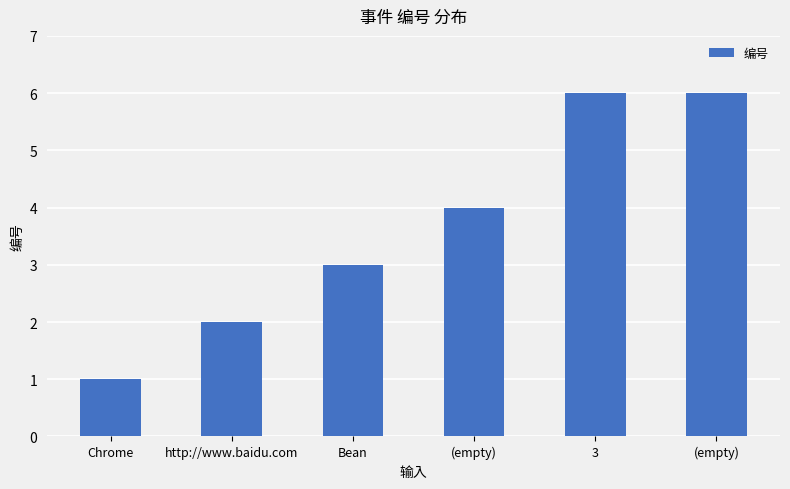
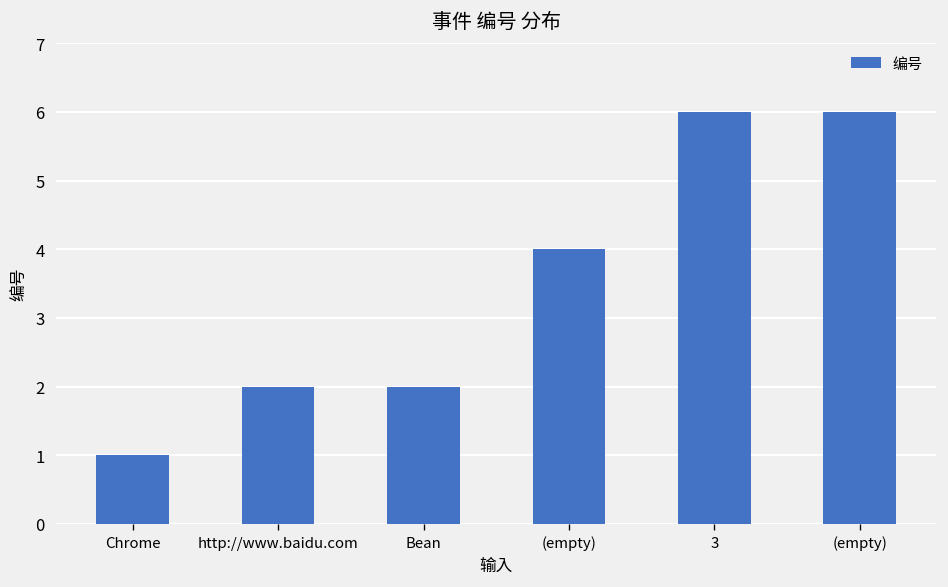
  {
    "Chrome": 1,
    "http://www.baidu.com": 2,
-   "Bean": 3,
+   "Bean": 2,
    "3": 6
  }
